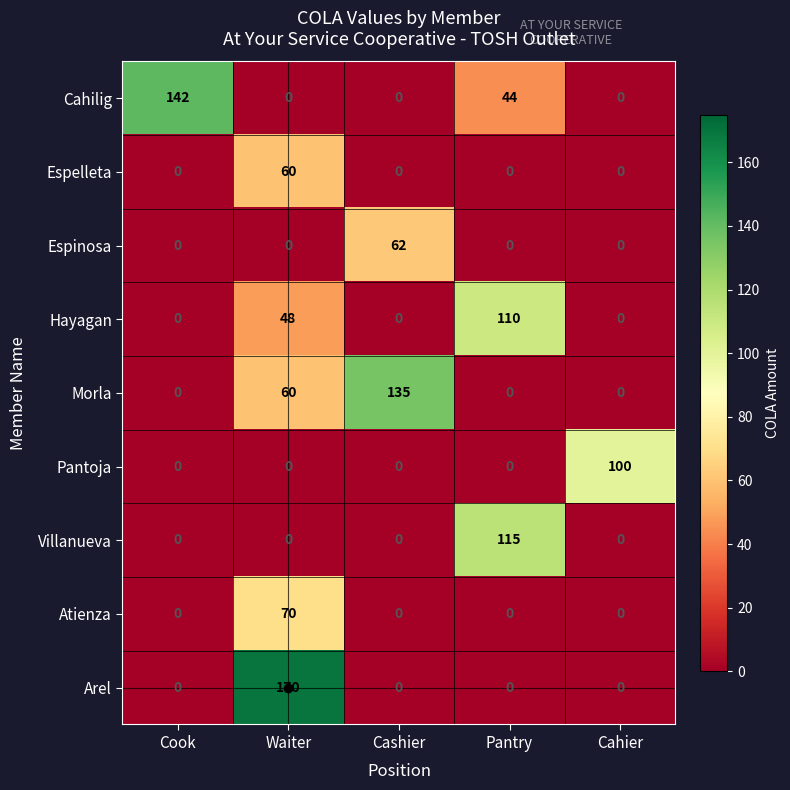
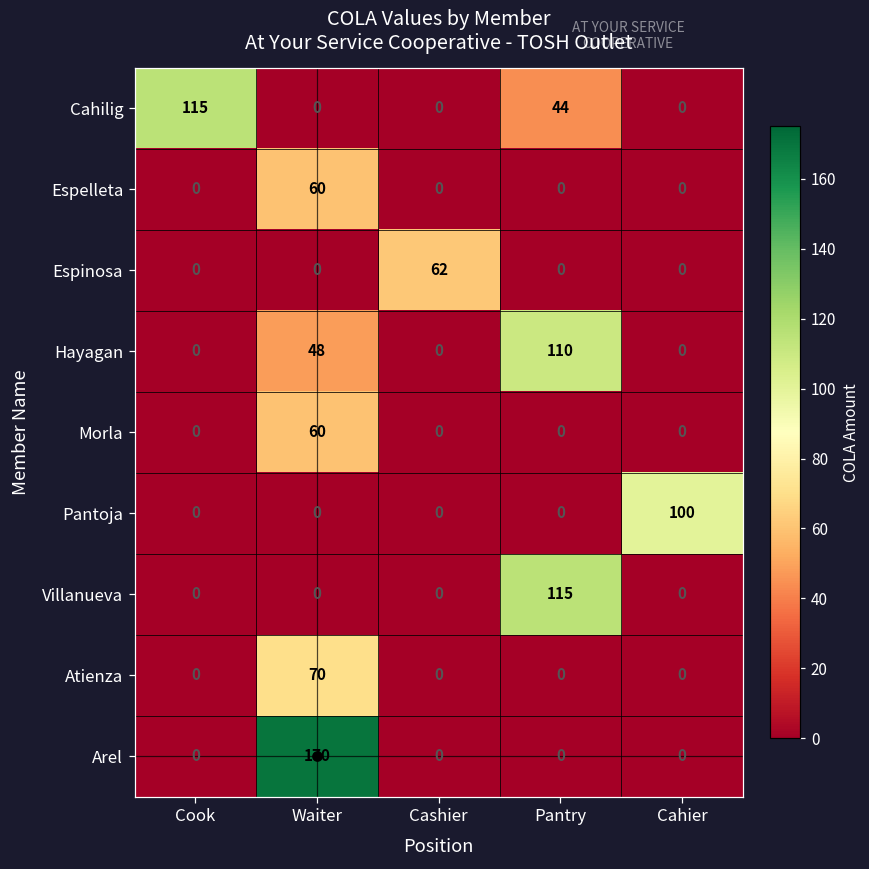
  {
    "Cahilig": {
-     "Cook": 142,
+     "Cook": 115,
      "Waiter": 0,
      "Cashier": 0,
      "Pantry": 44,
      "Cahier": 0
    },
    "Espelleta": {
      "Cook": 0,
      "Waiter": 60,
      "Cashier": 0,
      "Pantry": 0,
      "Cahier": 0
    },
    "Espinosa": {
      "Cook": 0,
      "Waiter": 0,
      "Cashier": 62,
      "Pantry": 0,
      "Cahier": 0
    },
    "Hayagan": {
      "Cook": 0,
      "Waiter": 48,
      "Cashier": 0,
      "Pantry": 110,
      "Cahier": 0
    },
    "Morla": {
      "Cook": 0,
      "Waiter": 60,
-     "Cashier": 135,
+     "Cashier": 0,
      "Pantry": 0,
      "Cahier": 0
    },
    "Pantoja": {
      "Cook": 0,
      "Waiter": 0,
      "Cashier": 0,
      "Pantry": 0,
      "Cahier": 100
    },
    "Villanueva": {
      "Cook": 0,
      "Waiter": 0,
      "Cashier": 0,
      "Pantry": 115,
      "Cahier": 0
    },
    "Atienza": {
      "Cook": 0,
      "Waiter": 70,
      "Cashier": 0,
      "Pantry": 0,
      "Cahier": 0
    },
    "Arel": {
      "Cook": 0,
      "Cashier": 0,
      "Pantry": 0,
      "Cahier": 0
    }
  }
